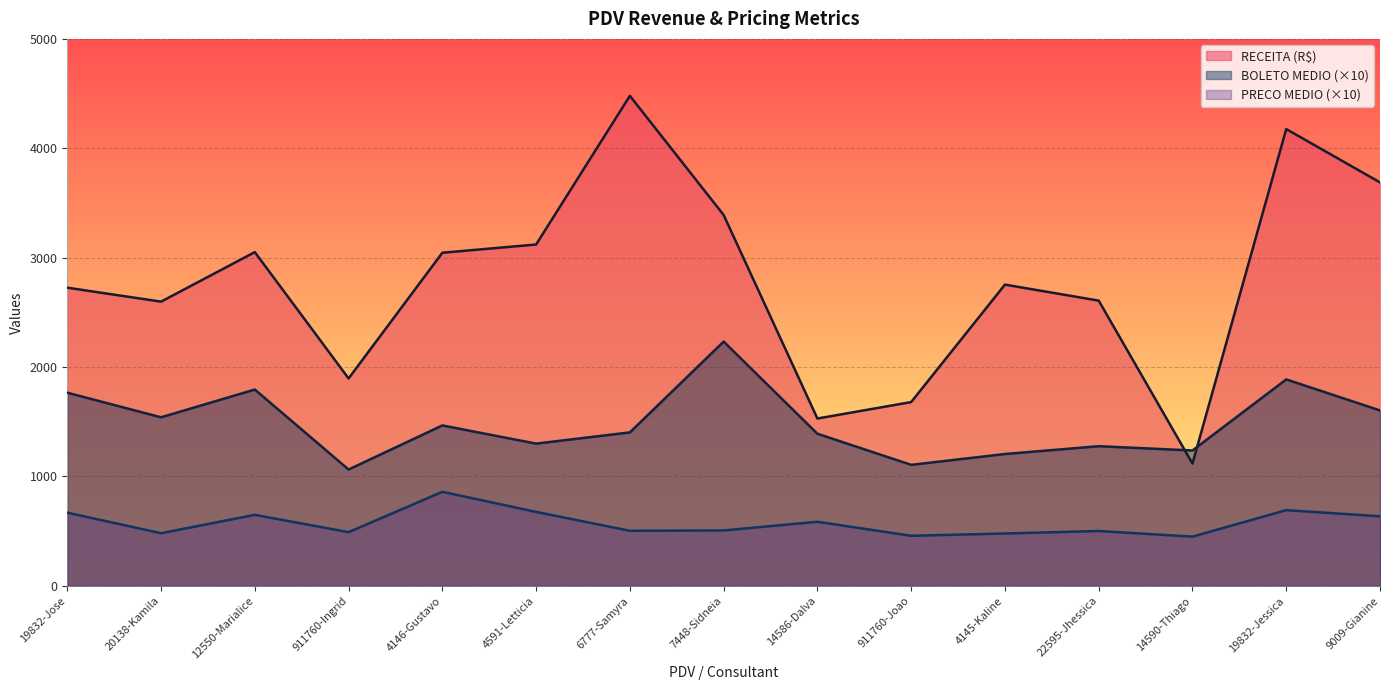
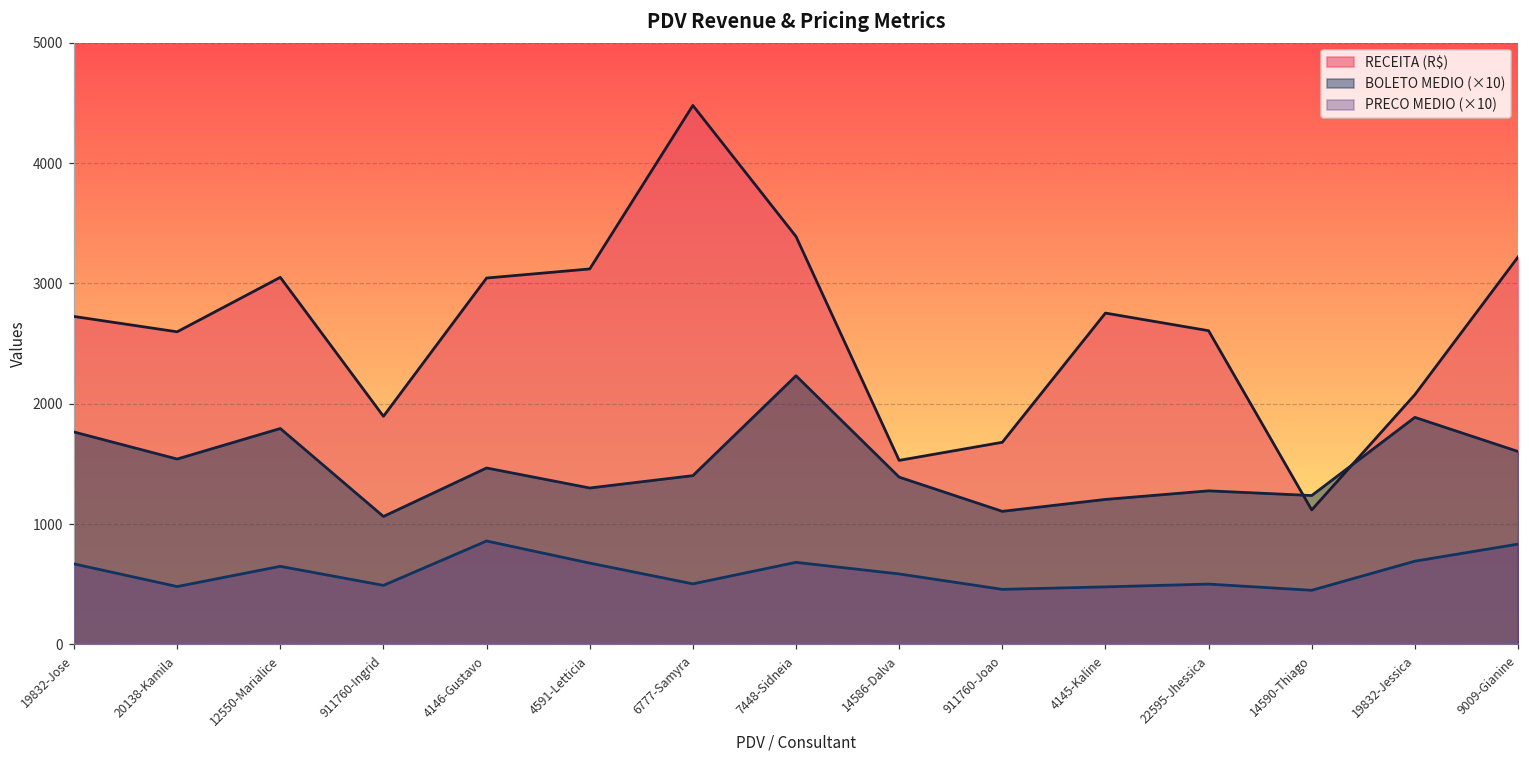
  {
    "RECEITA (R$)": {
      "19832-Jose": 2730,
      "20138-Kamila": 2600,
      "12550-Marialice": 3050,
      "911760-Ingrid": 1900,
      "4146-Gustavo": 3040,
      "4591-Letticia": 3120,
      "6777-Samyra": 4480,
      "7448-Sidneia": 3390,
      "14586-Dalva": 1530,
      "911760-Joao": 1680,
      "4145-Kaline": 2750,
      "22595-Jhessica": 2610,
      "14590-Thiago": 1120,
-     "19832-Jessica": 4180,
-     "9009-Gianine": 3690
+     "19832-Jessica": 2080,
+     "9009-Gianine": 3220
    },
    "BOLETO MEDIO (×10)": {
      "19832-Jose": 1770,
      "20138-Kamila": 1540,
      "12550-Marialice": 1790,
      "911760-Ingrid": 1060,
      "4146-Gustavo": 1470,
      "4591-Letticia": 1300,
      "6777-Samyra": 1400,
      "7448-Sidneia": 2230,
      "14586-Dalva": 1390,
      "911760-Joao": 1110,
      "4145-Kaline": 1210,
      "22595-Jhessica": 1280,
      "14590-Thiago": 1240,
      "19832-Jessica": 1890,
      "9009-Gianine": 1600
    },
    "PRECO MEDIO (×10)": {
      "19832-Jose": 670,
      "20138-Kamila": 480,
      "12550-Marialice": 650,
      "911760-Ingrid": 490,
      "4146-Gustavo": 860,
      "4591-Letticia": 680,
      "6777-Samyra": 500,
-     "7448-Sidneia": 510,
+     "7448-Sidneia": 680,
      "14586-Dalva": 590,
      "911760-Joao": 460,
      "4145-Kaline": 480,
      "22595-Jhessica": 500,
      "14590-Thiago": 450,
      "19832-Jessica": 690,
-     "9009-Gianine": 640
+     "9009-Gianine": 830
    }
  }
